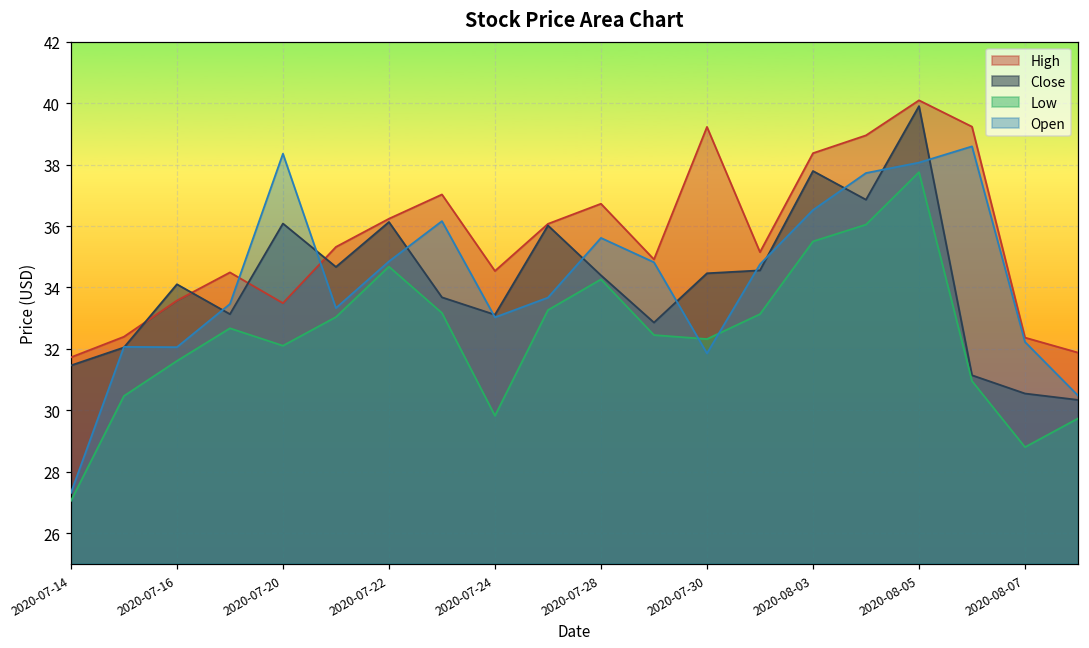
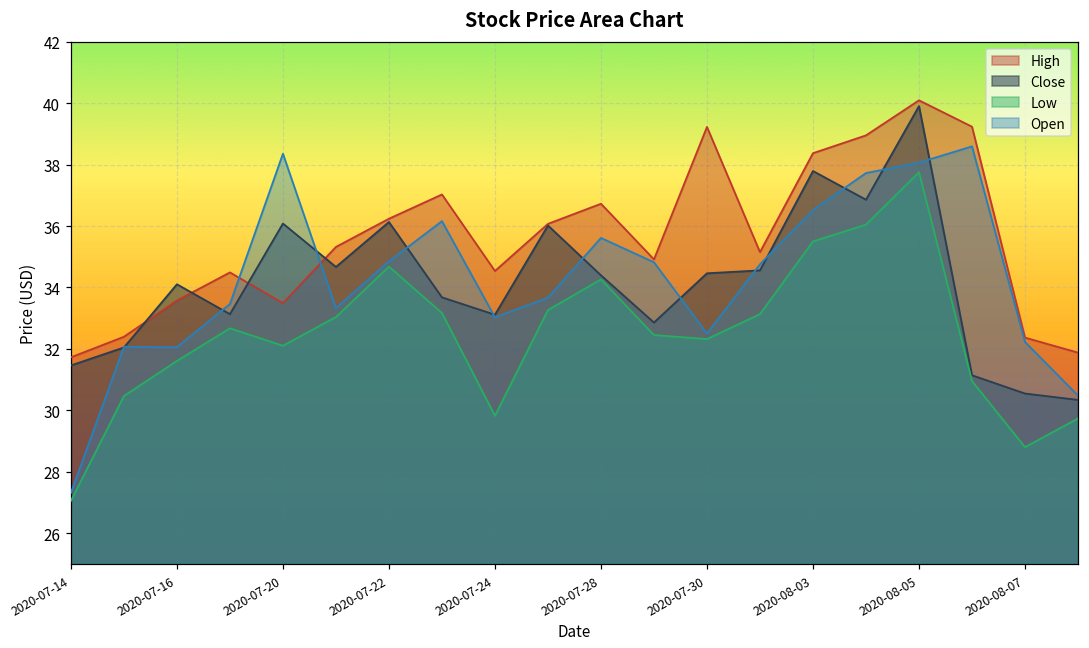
  {
    "High": {
      "2020-07-14": 31.7,
      "2020-07-16": 33.6,
      "2020-07-20": 33.5,
      "2020-07-22": 36.2,
      "2020-07-24": 34.5,
      "2020-07-28": 36.7,
      "2020-07-30": 39.2,
      "2020-08-03": 38.4,
      "2020-08-05": 40.1,
      "2020-08-07": 32.4
    },
    "Close": {
      "2020-07-14": 31.5,
      "2020-07-16": 34.1,
      "2020-07-20": 36.1,
      "2020-07-22": 36.1,
      "2020-07-28": 34.4,
      "2020-07-30": 34.5,
      "2020-08-03": 37.8,
      "2020-08-05": 39.9,
      "2020-08-07": 30.5
    },
    "Low": {
      "2020-07-14": 27.0,
      "2020-07-16": 31.6,
      "2020-07-20": 32.1,
      "2020-07-22": 34.7,
      "2020-07-24": 29.8,
      "2020-07-28": 34.3,
      "2020-07-30": 32.3,
      "2020-08-03": 35.5,
      "2020-08-05": 37.8,
      "2020-08-07": 28.8
    },
    "Open": {
      "2020-07-14": 27.3,
      "2020-07-16": 32.1,
      "2020-07-20": 38.4,
      "2020-07-22": 34.8,
      "2020-07-28": 35.6,
-     "2020-07-30": 31.9,
+     "2020-07-30": 32.5,
      "2020-08-03": 36.5,
      "2020-08-05": 38.1,
      "2020-08-07": 32.2
    }
  }
